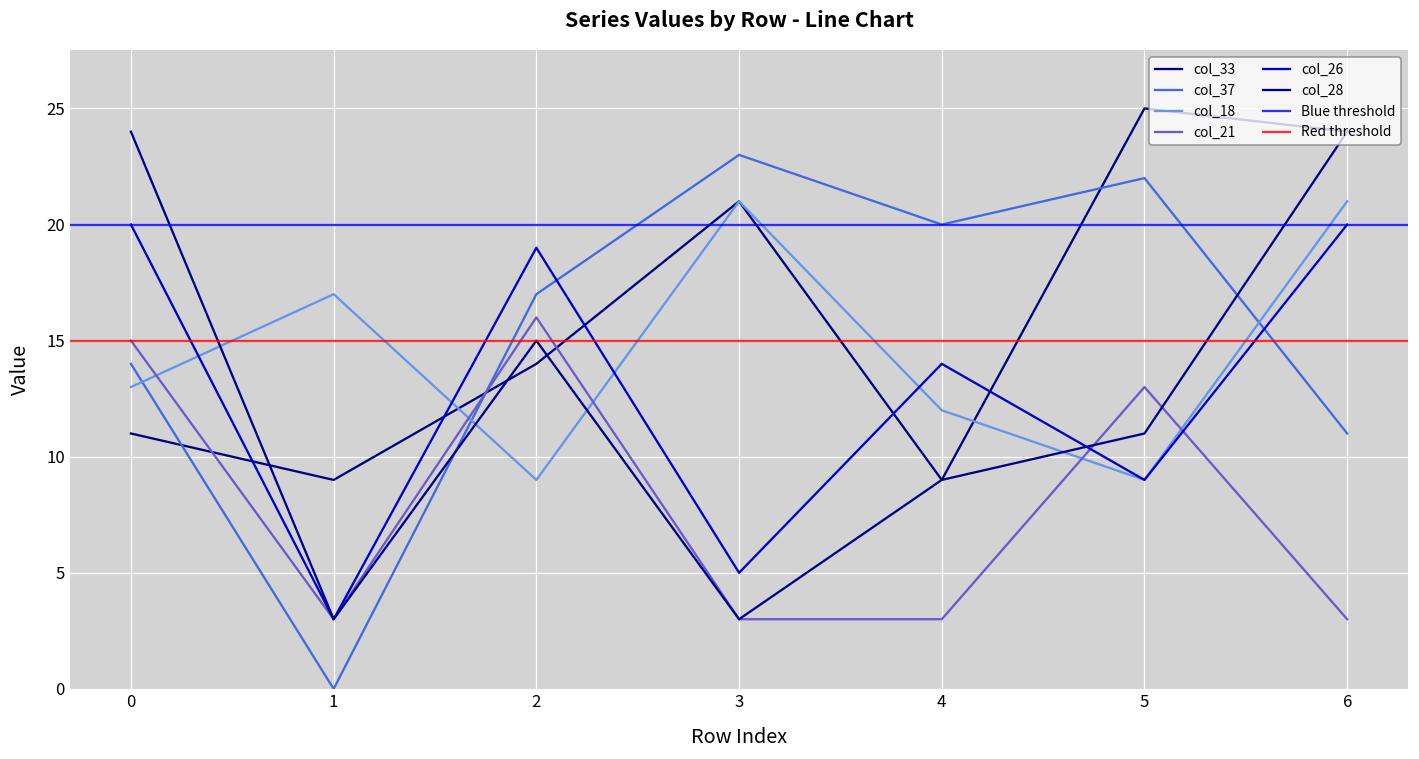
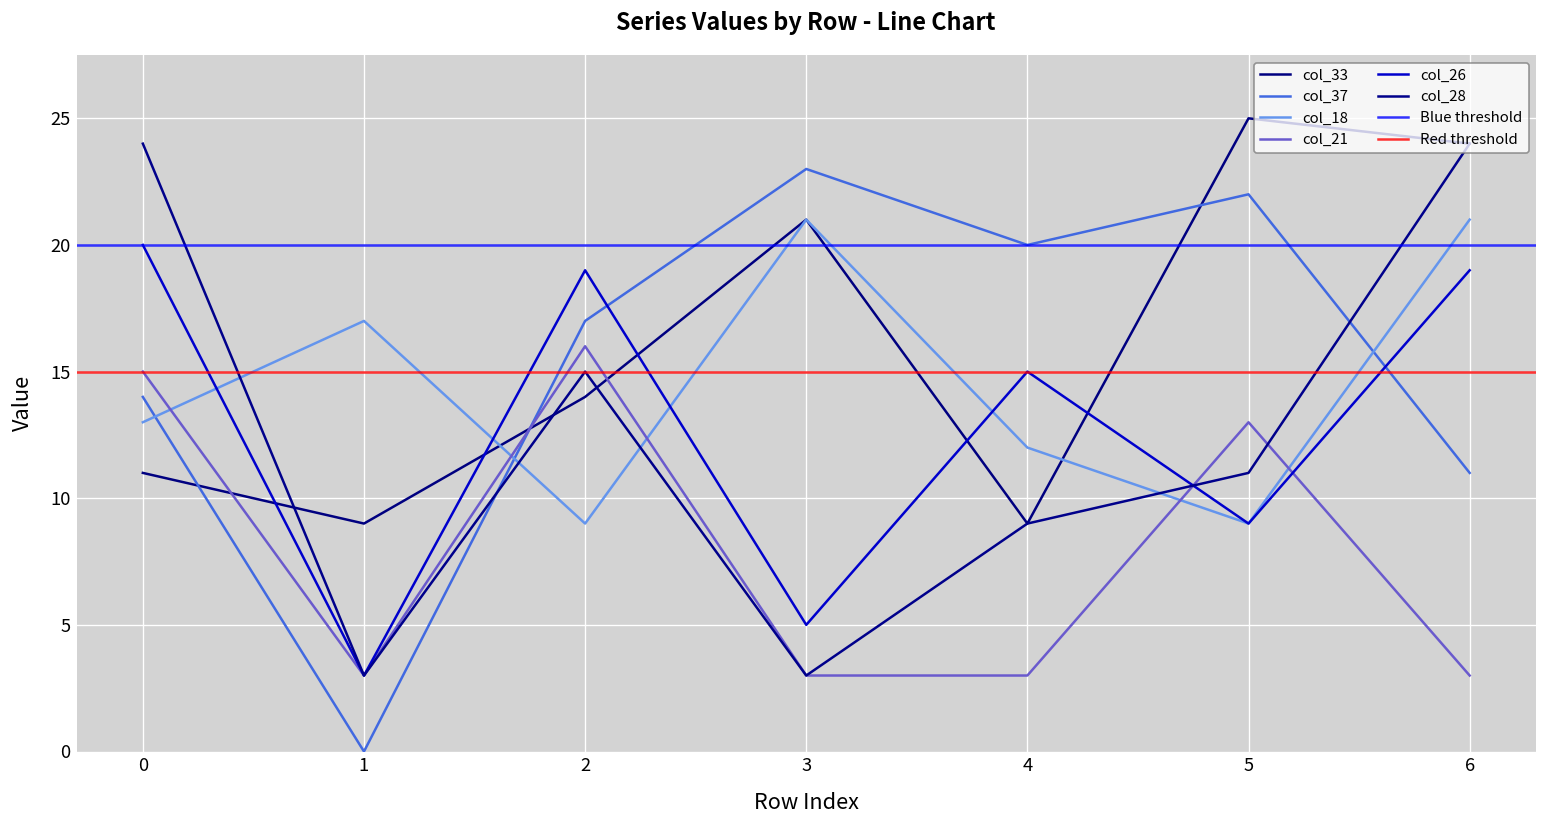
  {
    "col_26": {
      "0": 20,
      "2": 19,
      "3": 5,
-     "4": 14,
-     "6": 20
+     "4": 15,
+     "6": 19
    }
  }
